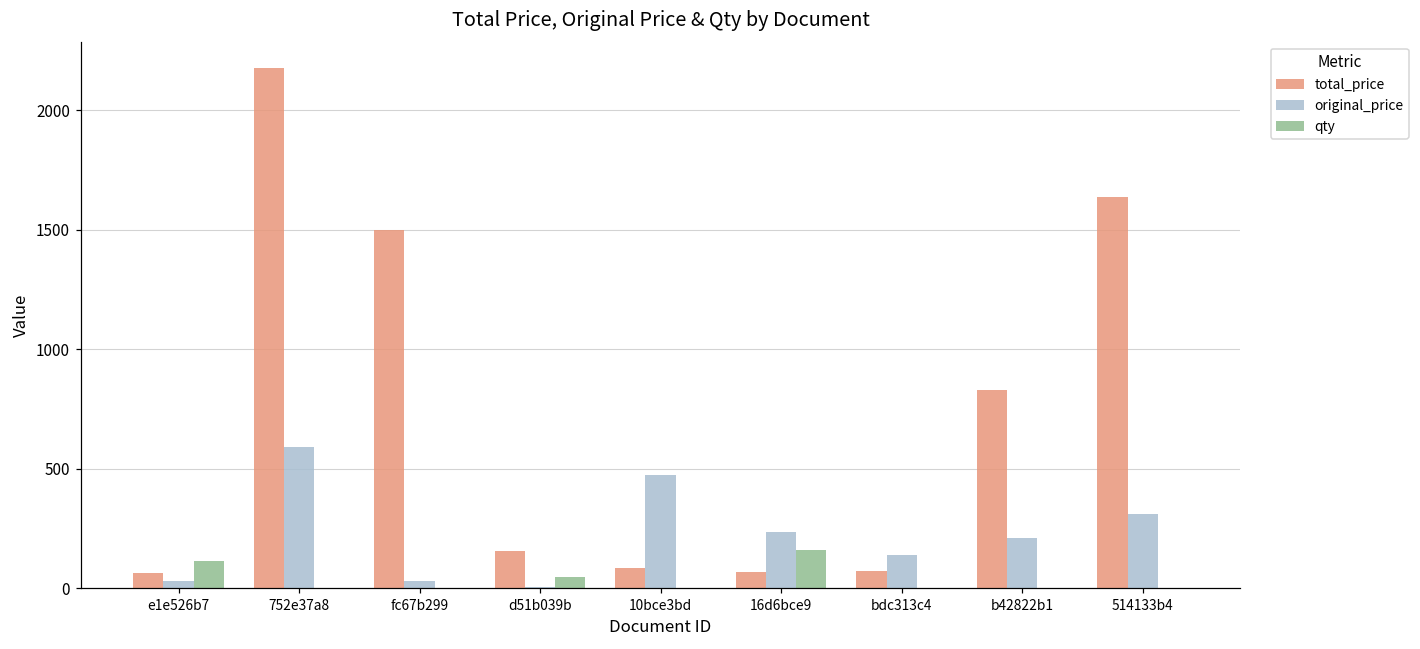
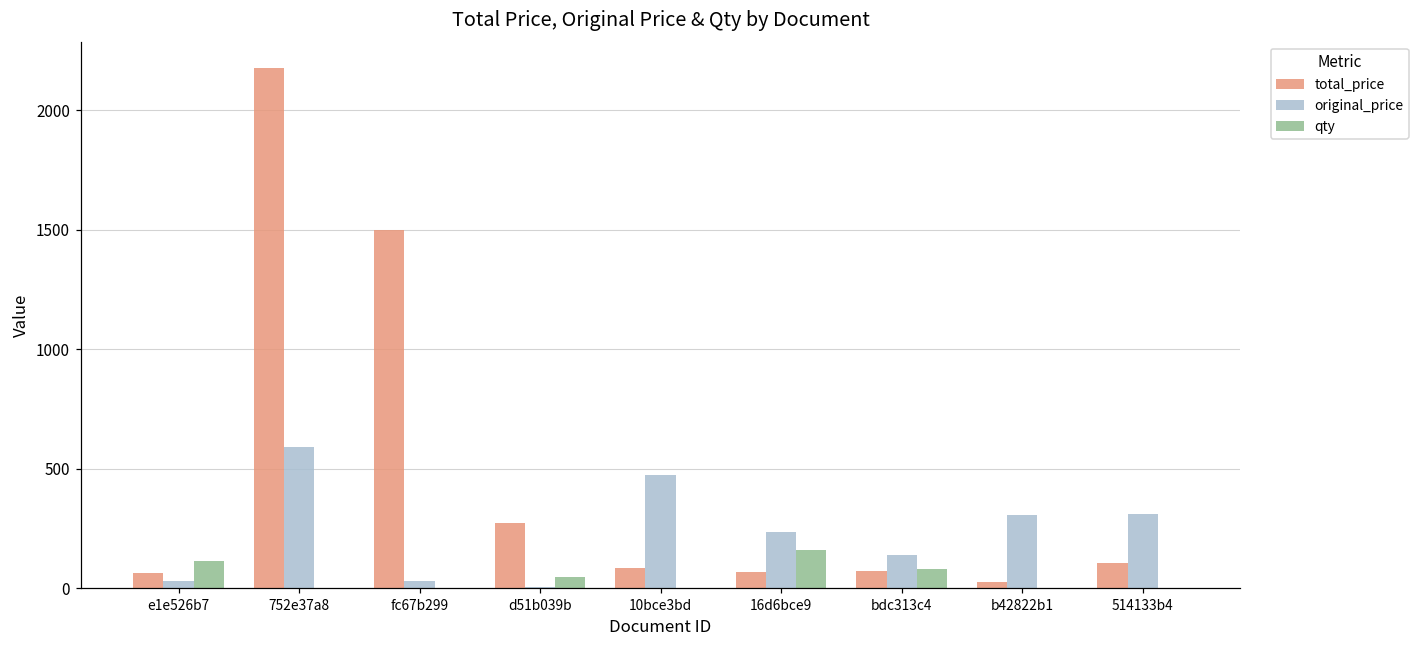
  {
    "total_price": {
      "e1e526b7": 60,
      "752e37a8": 2180,
      "fc67b299": 1500,
-     "d51b039b": 160,
+     "d51b039b": 270,
      "10bce3bd": 90,
      "16d6bce9": 70,
      "bdc313c4": 70,
-     "b42822b1": 830,
-     "514133b4": 1640
+     "b42822b1": 30,
+     "514133b4": 110
    },
    "original_price": {
      "e1e526b7": 30,
      "752e37a8": 590,
      "fc67b299": 30,
      "10bce3bd": 470,
      "16d6bce9": 230,
      "bdc313c4": 140,
-     "b42822b1": 210,
+     "b42822b1": 310,
      "514133b4": 310
    },
    "qty": {
      "e1e526b7": 120,
      "d51b039b": 50,
      "16d6bce9": 160,
-     "bdc313c4": 0
+     "bdc313c4": 80
    }
  }
